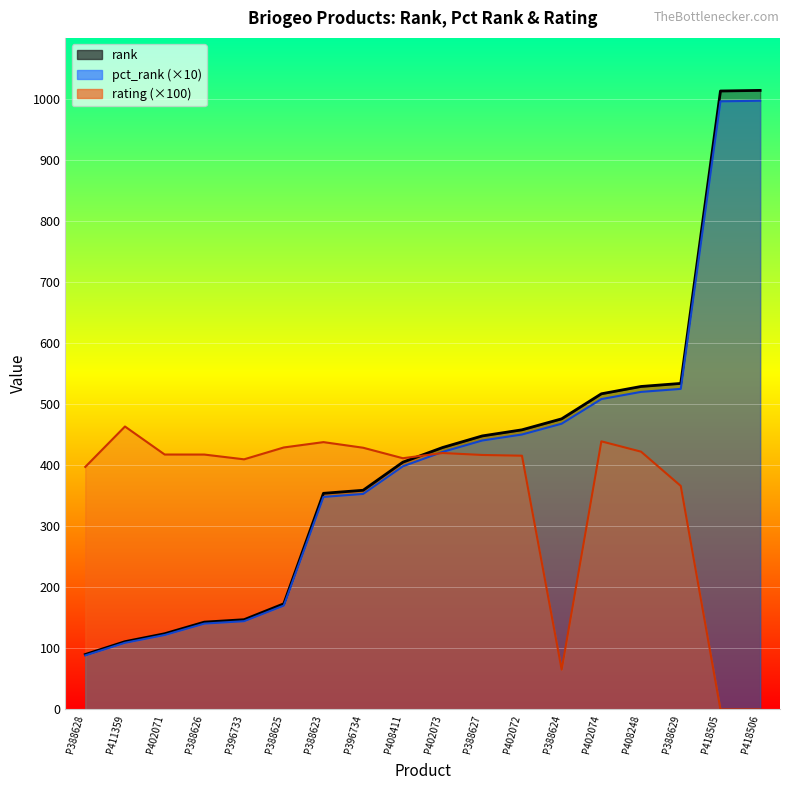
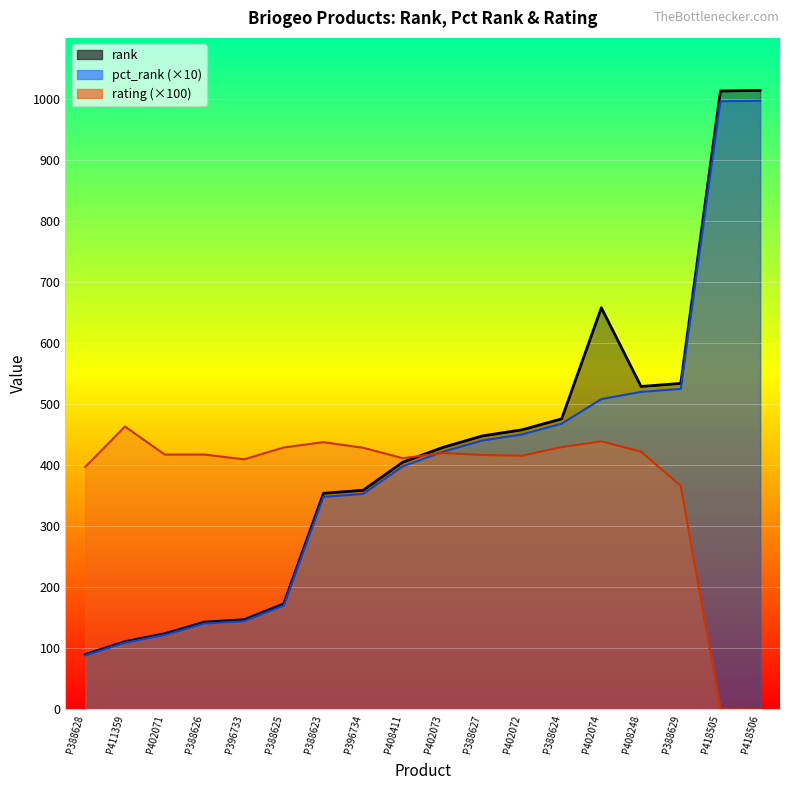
  {
    "rank": {
      "P388623": 350,
      "P396734": 360,
      "P408411": 410,
      "P402073": 430,
      "P388627": 450,
      "P402072": 460,
      "P388624": 480,
-     "P402074": 520,
+     "P402074": 660,
      "P408248": 530,
      "P388629": 530,
      "P418505": 1010,
      "P418506": 1010
    },
    "pct_rank (×10)": {
      "P388623": 350,
      "P396734": 350,
      "P408411": 400,
      "P388627": 440,
      "P402072": 450,
      "P388624": 470,
      "P402074": 510,
      "P408248": 520,
      "P388629": 530,
      "P418505": 1000,
      "P418506": 1000
    },
    "rating (×100)": {
      "P388628": 400,
      "P411359": 460,
      "P402071": 420,
      "P388626": 420,
      "P396733": 410,
      "P388625": 430,
      "P388623": 440,
      "P396734": 430,
      "P408411": 410,
      "P388627": 420,
      "P402072": 420,
-     "P388624": 70,
+     "P388624": 430,
      "P402074": 440,
      "P408248": 420,
      "P388629": 370,
      "P418505": 0,
      "P418506": 0
    }
  }
